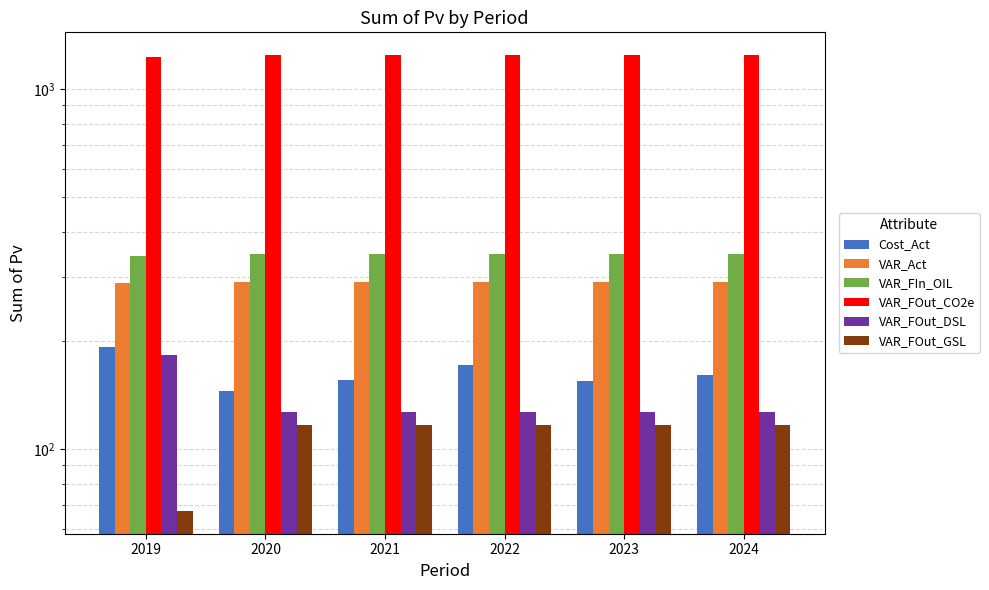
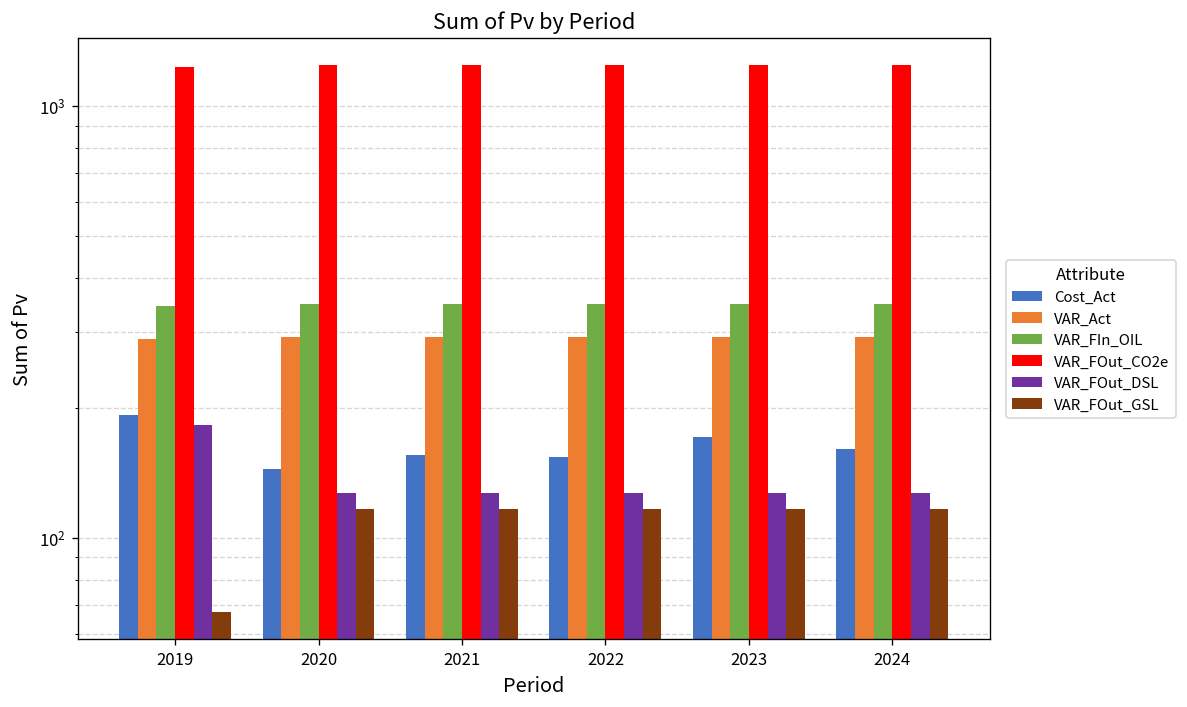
  {
    "Cost_Act": {
      "2019": 190,
      "2020": 145,
      "2021": 156,
-     "2022": 170,
-     "2023": 155,
+     "2022": 154,
+     "2023": 170,
      "2024": 160
    },
    "VAR_Act": {
      "2019": 290,
      "2020": 290,
      "2021": 290,
      "2022": 290,
      "2023": 290,
      "2024": 290
    },
    "VAR_FIn_OIL": {
      "2019": 340,
      "2020": 350,
      "2021": 350,
      "2022": 350,
      "2023": 350,
      "2024": 350
    },
    "VAR_FOut_CO2e": {
      "2019": 1230,
      "2020": 1240,
      "2021": 1240,
      "2022": 1240,
      "2023": 1240,
      "2024": 1240
    },
    "VAR_FOut_DSL": {
      "2019": 180,
      "2020": 127,
      "2021": 127,
      "2022": 127,
      "2023": 127,
      "2024": 127
    },
    "VAR_FOut_GSL": {
      "2019": 67,
      "2020": 116,
      "2021": 116,
      "2022": 116,
      "2023": 116,
      "2024": 116
    }
  }
